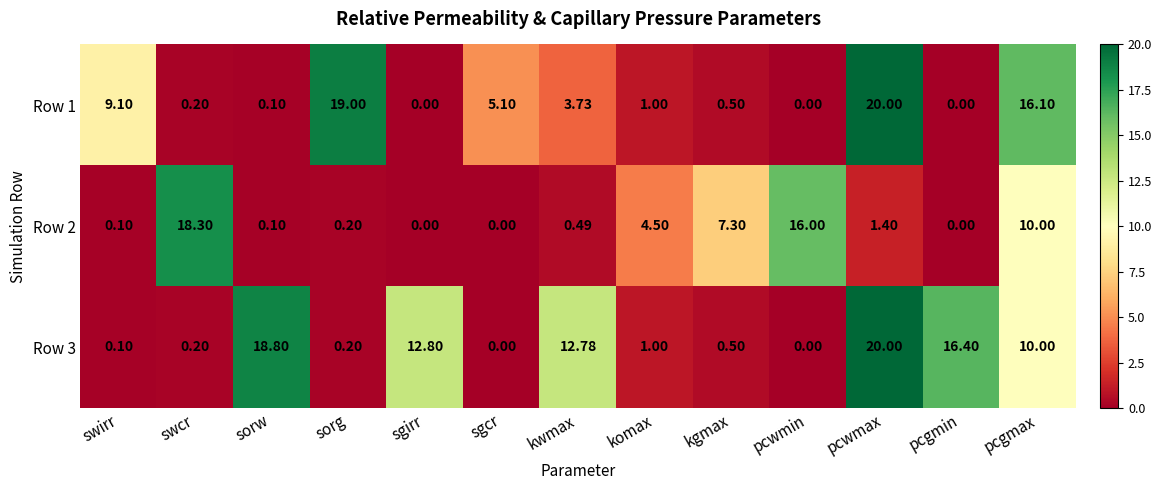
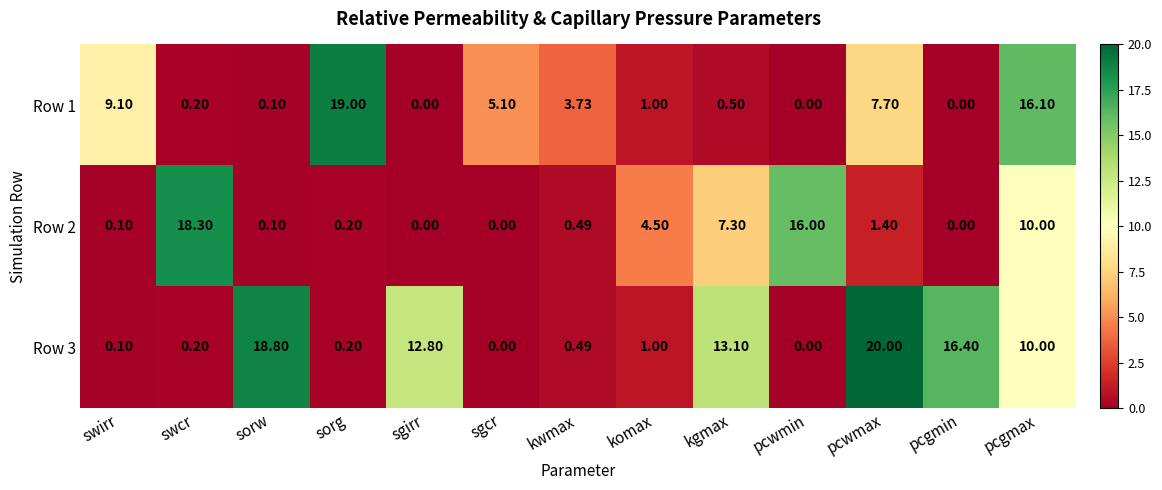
  {
    "Row 1": {
      "swirr": 9.10,
      "swcr": 0.20,
      "sorw": 0.10,
      "sorg": 19.00,
      "sgirr": 0.00,
      "sgcr": 5.10,
      "kwmax": 3.73,
      "komax": 1.00,
      "kgmax": 0.50,
      "pcwmin": 0.00,
-     "pcwmax": 20.00,
+     "pcwmax": 7.70,
      "pcgmin": 0.00,
      "pcgmax": 16.10
    },
    "Row 2": {
      "swirr": 0.10,
      "swcr": 18.30,
      "sorw": 0.10,
      "sorg": 0.20,
      "sgirr": 0.00,
      "sgcr": 0.00,
      "kwmax": 0.49,
      "komax": 4.50,
      "kgmax": 7.30,
      "pcwmin": 16.00,
      "pcwmax": 1.40,
      "pcgmin": 0.00,
      "pcgmax": 10.00
    },
    "Row 3": {
      "swirr": 0.10,
      "swcr": 0.20,
      "sorw": 18.80,
      "sorg": 0.20,
      "sgirr": 12.80,
      "sgcr": 0.00,
-     "kwmax": 12.78,
+     "kwmax": 0.49,
      "komax": 1.00,
-     "kgmax": 0.50,
+     "kgmax": 13.10,
      "pcwmin": 0.00,
      "pcwmax": 20.00,
      "pcgmin": 16.40,
      "pcgmax": 10.00
    }
  }
